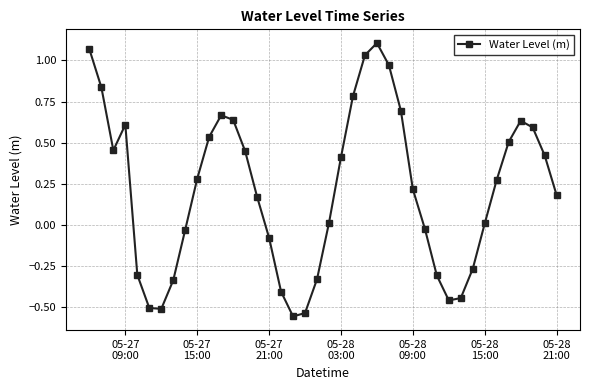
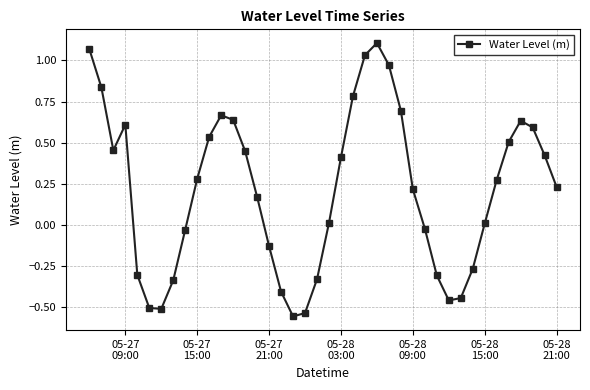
  {
    "05-27 09:00": 0.61,
    "05-27 15:00": 0.28,
-   "05-27 21:00": -0.08,
+   "05-27 21:00": -0.13,
    "05-28 03:00": 0.41,
    "05-28 09:00": 0.22,
    "05-28 15:00": 0.01,
-   "05-28 21:00": 0.18
+   "05-28 21:00": 0.23
  }
